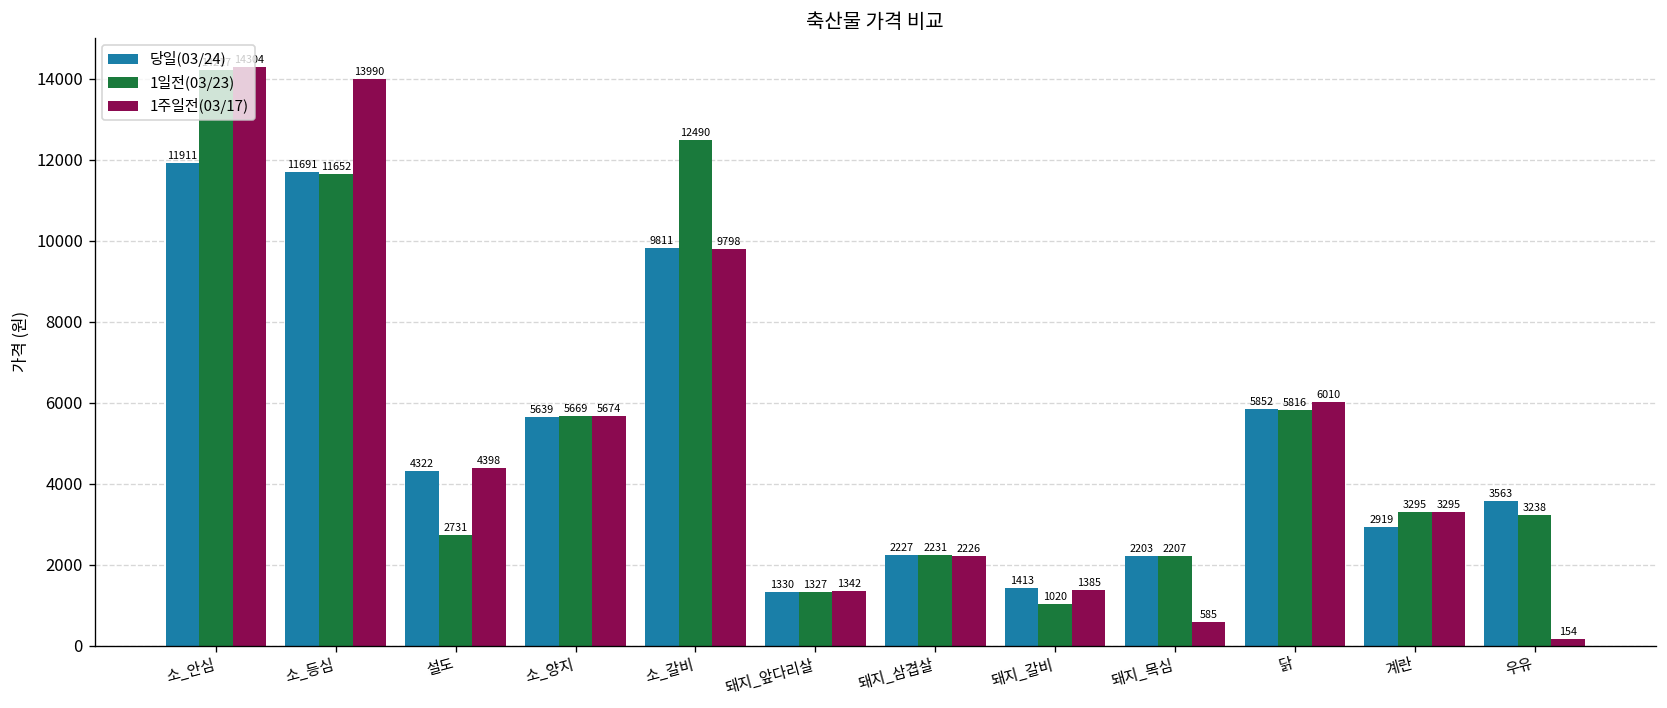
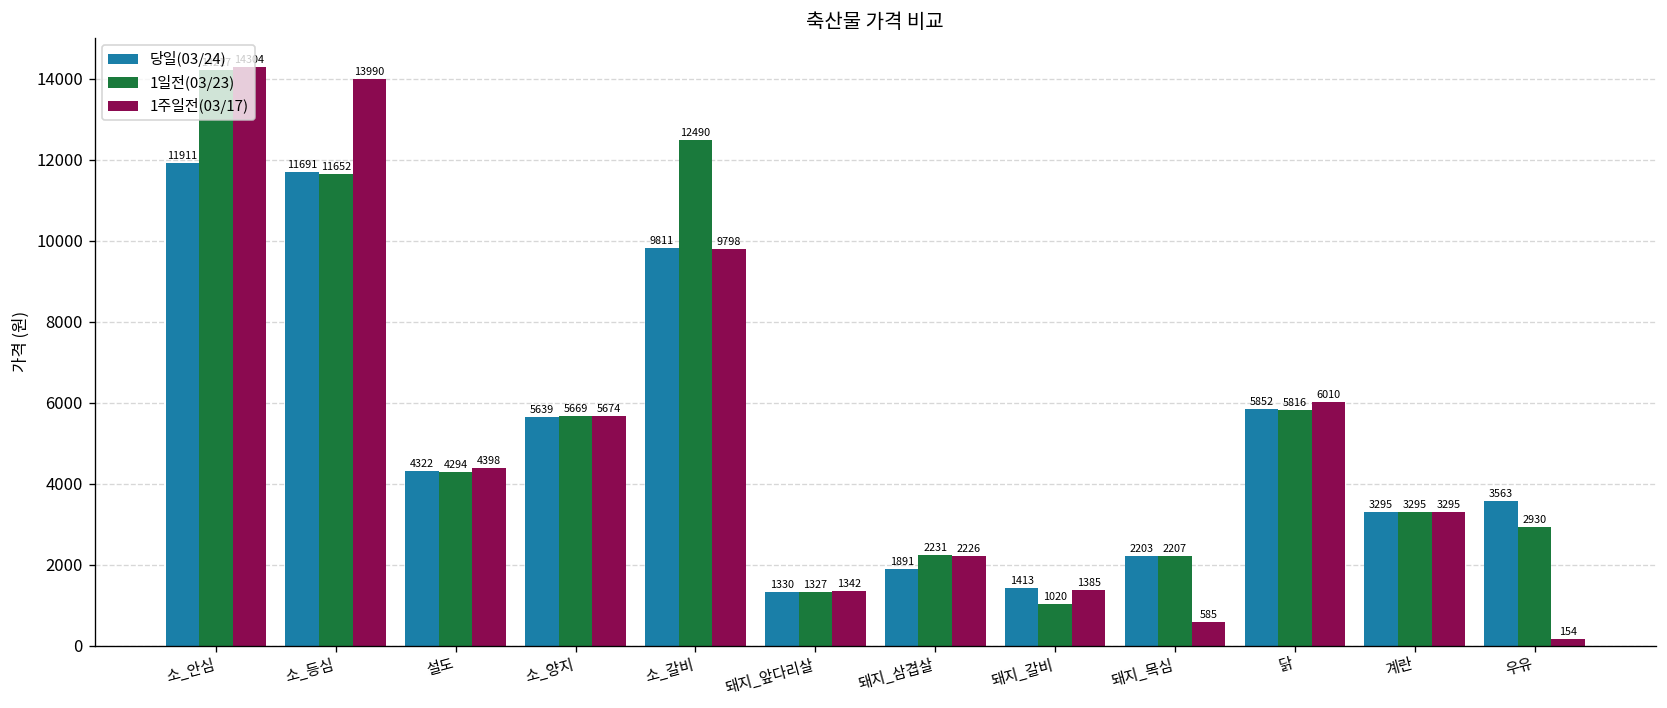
  {
    "당일(03/24)": {
      "소_안심": 11911,
      "소_등심": 11691,
      "설도": 4322,
      "소_양지": 5639,
      "소_갈비": 9811,
      "돼지_앞다리살": 1330,
-     "돼지_삼겹살": 2227,
+     "돼지_삼겹살": 1891,
      "돼지_갈비": 1413,
      "돼지_목심": 2203,
      "닭": 5852,
-     "계란": 2919,
+     "계란": 3295,
      "우유": 3563
    },
    "1일전(03/23)": {
      "소_등심": 11652,
-     "설도": 2731,
+     "설도": 4294,
      "소_양지": 5669,
      "소_갈비": 12490,
      "돼지_앞다리살": 1327,
      "돼지_삼겹살": 2231,
      "돼지_갈비": 1020,
      "돼지_목심": 2207,
      "닭": 5816,
      "계란": 3295,
-     "우유": 3238
+     "우유": 2930
    },
    "1주일전(03/17)": {
      "소_등심": 13990,
      "설도": 4398,
      "소_양지": 5674,
      "소_갈비": 9798,
      "돼지_앞다리살": 1342,
      "돼지_삼겹살": 2226,
      "돼지_갈비": 1385,
      "돼지_목심": 585,
      "닭": 6010,
      "계란": 3295,
      "우유": 154
    }
  }
